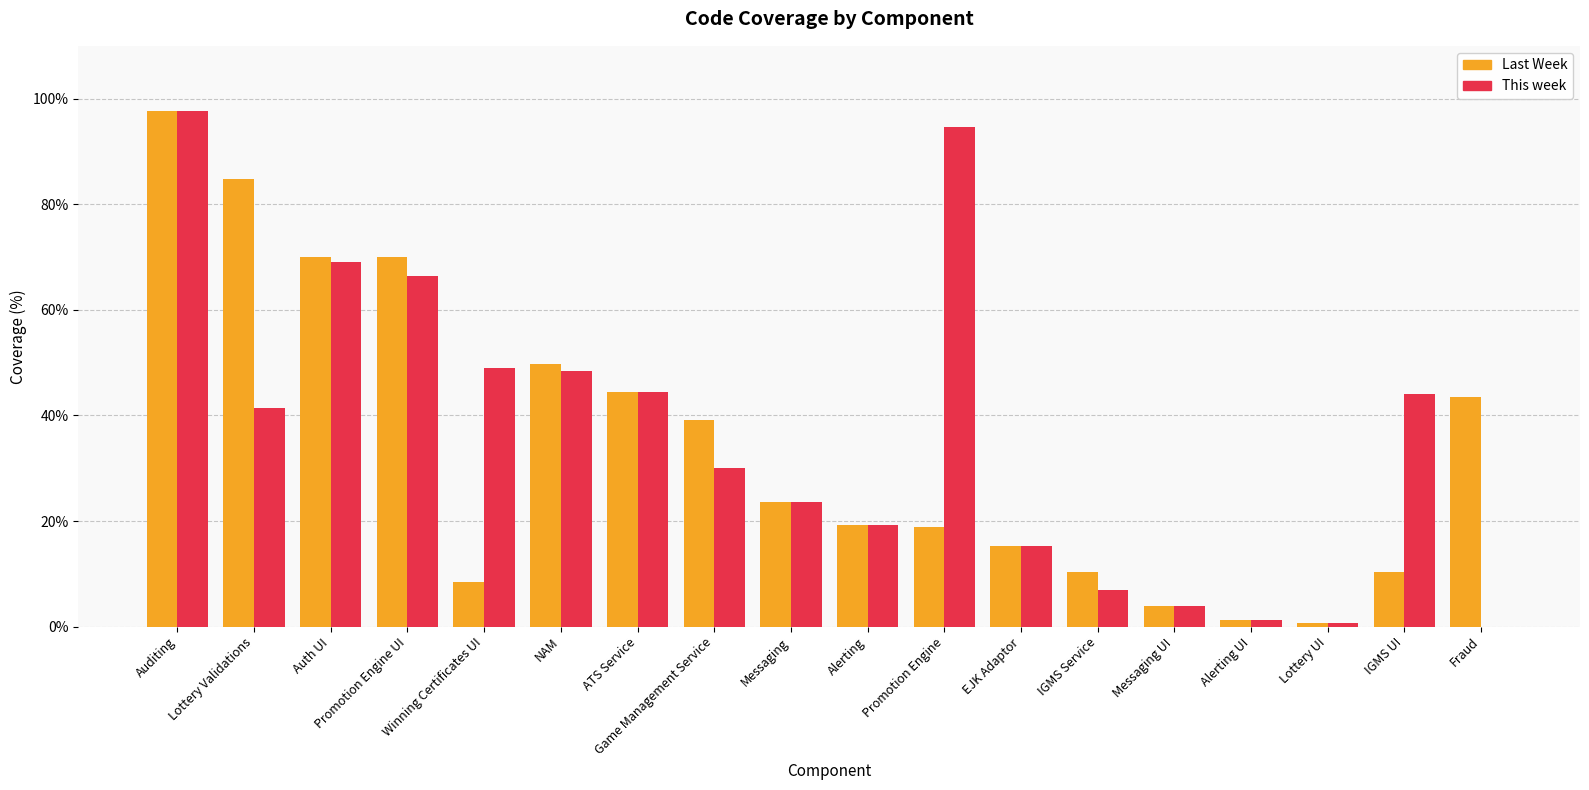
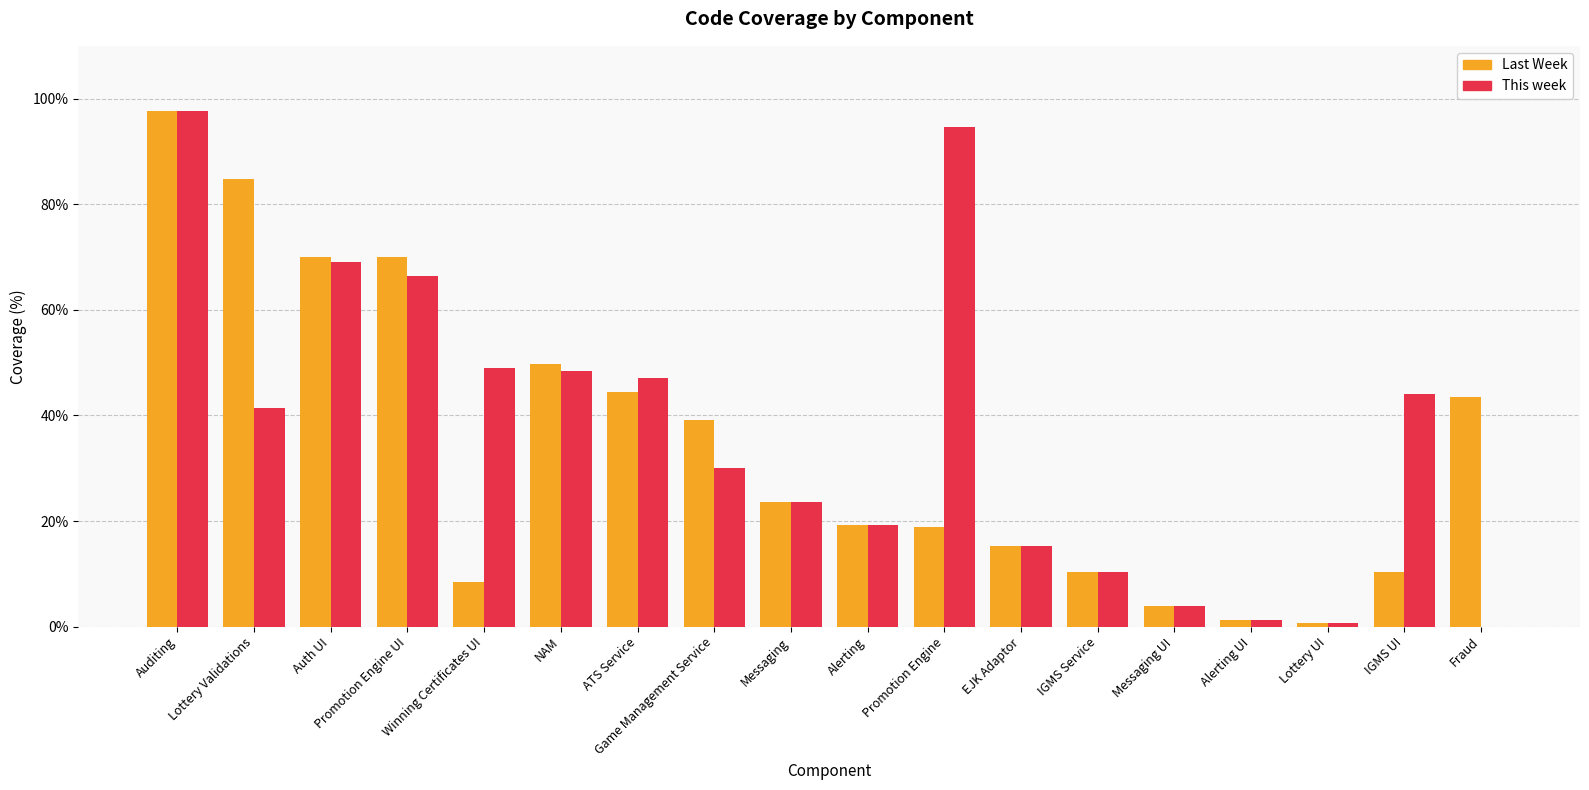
  {
    "Last Week": {
      "Auditing": "98%",
      "Lottery Validations": "85%",
      "Auth UI": "70%",
      "Promotion Engine UI": "70%",
      "Winning Certificates UI": "9%",
      "NAM": "50%",
      "ATS Service": "45%",
      "Game Management Service": "39%",
      "Messaging": "24%",
      "Alerting": "19%",
      "Promotion Engine": "19%",
      "EJK Adaptor": "15%",
      "IGMS Service": "10%",
      "Messaging UI": "4%",
      "Alerting UI": "1%",
      "Lottery UI": "1%",
      "IGMS UI": "10%",
      "Fraud": "43%"
    },
    "This week": {
      "Auditing": "98%",
      "Lottery Validations": "42%",
      "Auth UI": "69%",
      "Promotion Engine UI": "66%",
      "Winning Certificates UI": "49%",
      "NAM": "48%",
-     "ATS Service": "45%",
+     "ATS Service": "47%",
      "Game Management Service": "30%",
      "Messaging": "24%",
      "Alerting": "19%",
      "Promotion Engine": "95%",
      "EJK Adaptor": "15%",
-     "IGMS Service": "7%",
+     "IGMS Service": "10%",
      "Messaging UI": "4%",
      "Alerting UI": "1%",
      "Lottery UI": "1%",
      "IGMS UI": "44%",
      "Fraud": "0%"
    }
  }
